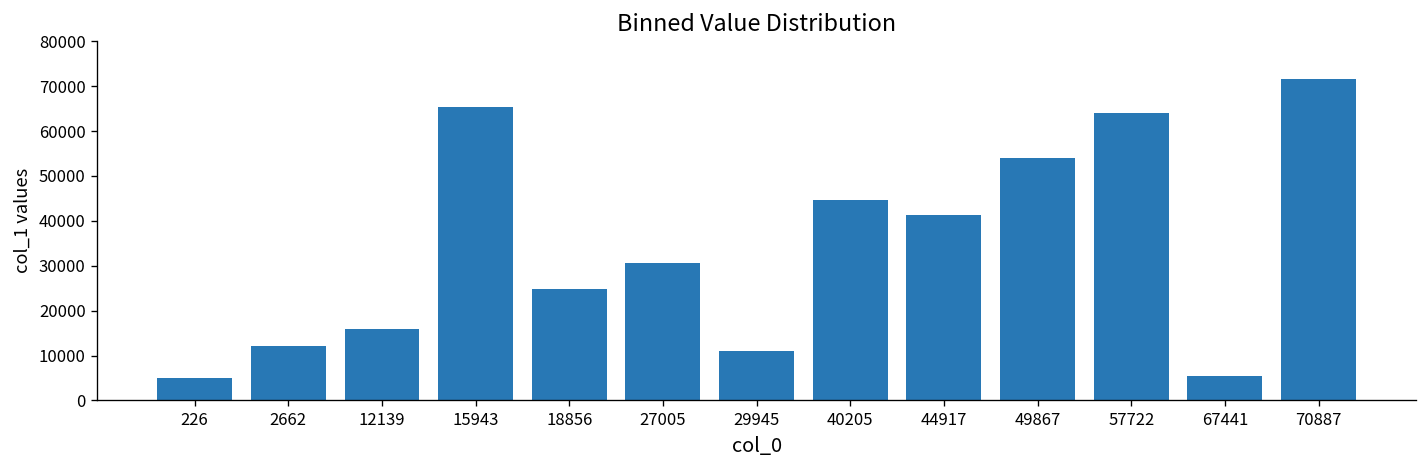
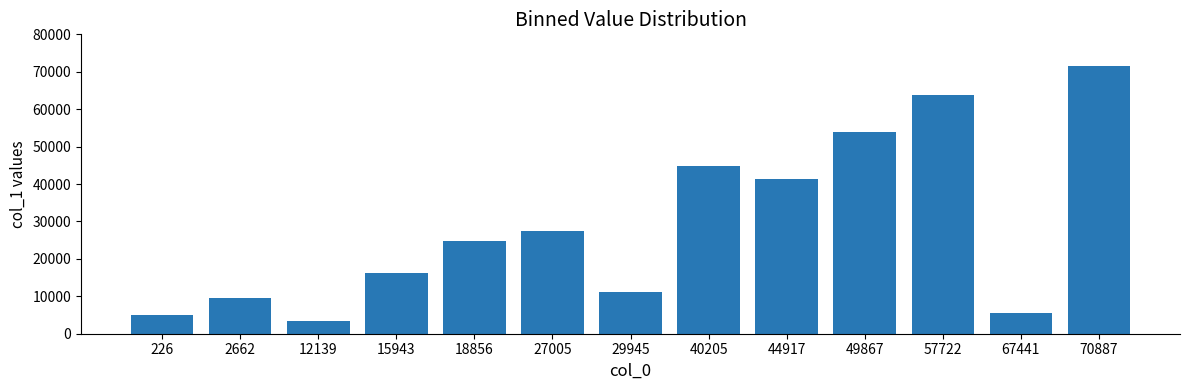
  {
    "226": 5000,
-   "2662": 12000,
-   "12139": 16000,
-   "15943": 65000,
+   "2662": 9000,
+   "12139": 3000,
+   "15943": 16000,
    "18856": 25000,
-   "27005": 31000,
+   "27005": 27000,
    "29945": 11000,
    "40205": 45000,
    "44917": 41000,
    "49867": 54000,
    "57722": 64000,
    "67441": 6000,
    "70887": 72000
  }
